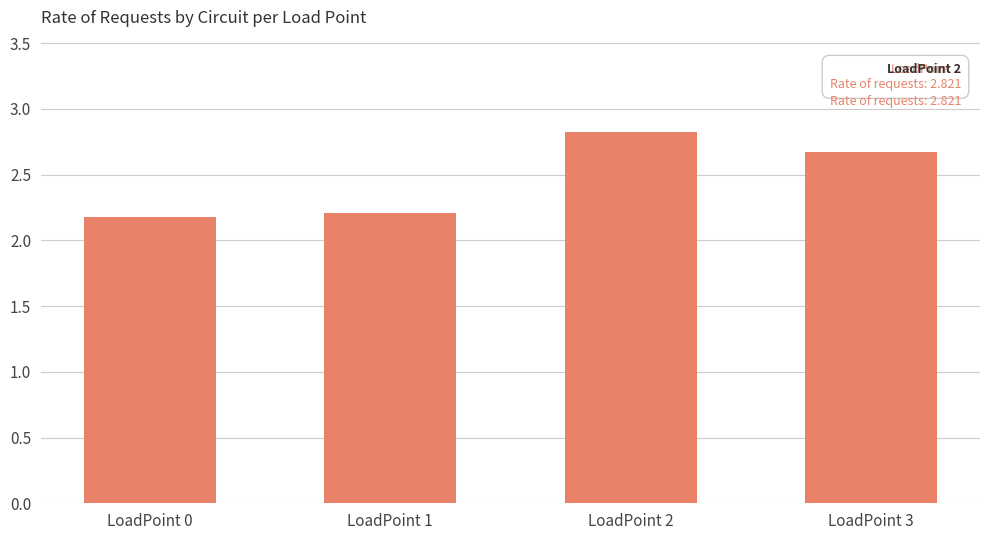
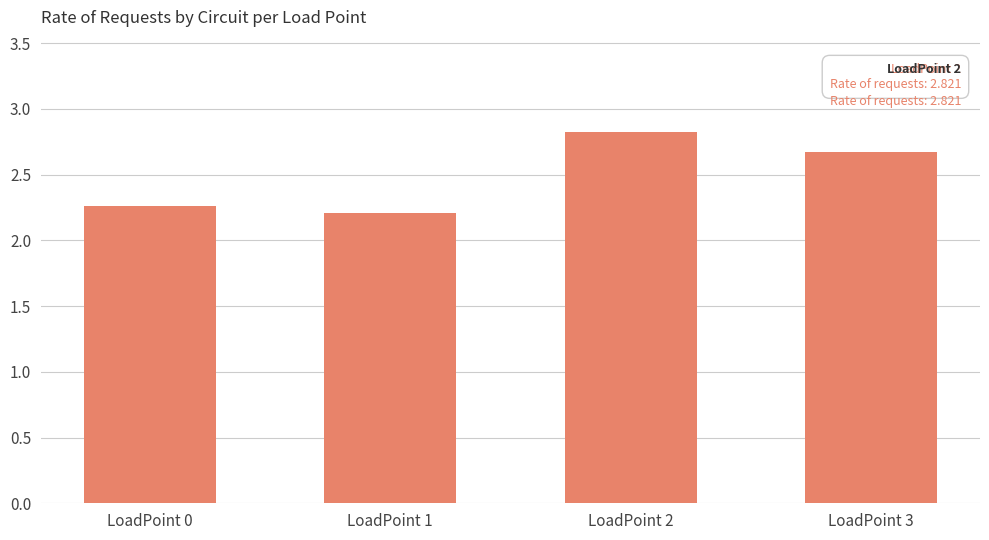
  {
-   "LoadPoint 0": 2.17,
+   "LoadPoint 0": 2.26,
    "LoadPoint 1": 2.21,
    "LoadPoint 2": 2.82,
    "LoadPoint 3": 2.67
  }
